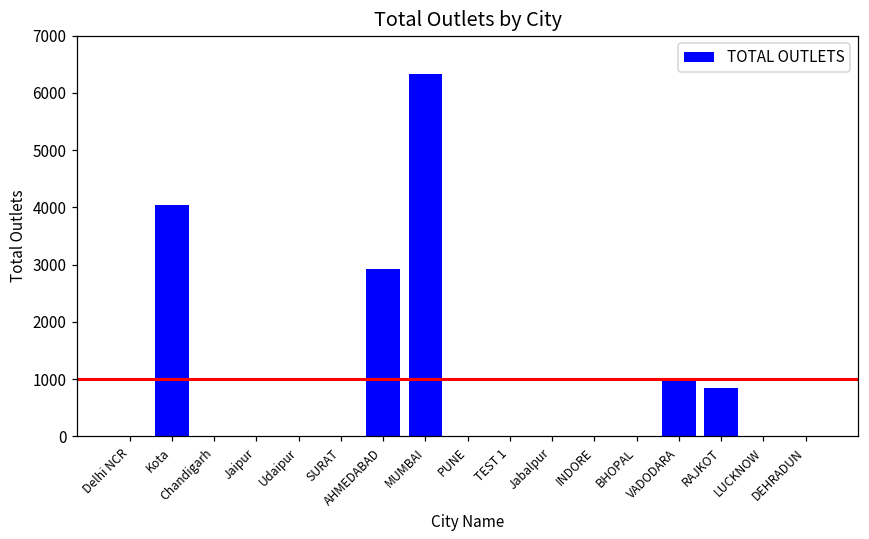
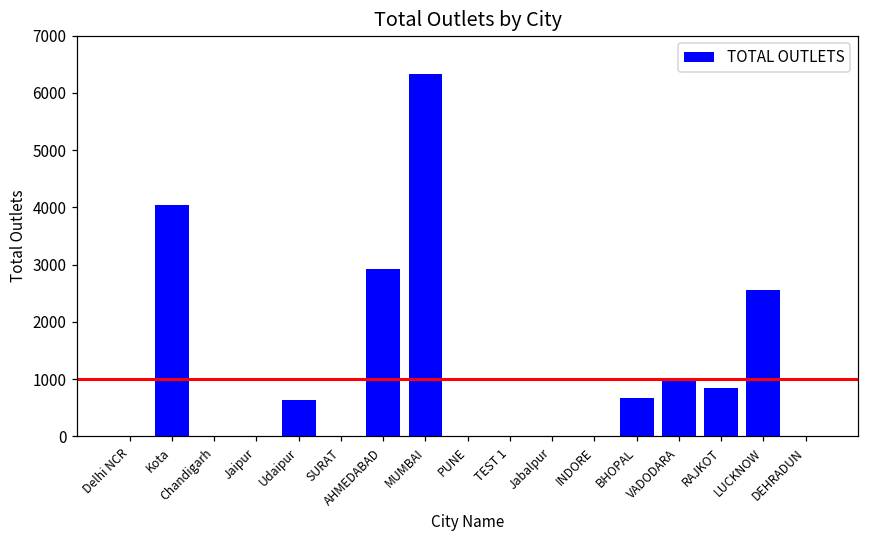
  {
    "Delhi NCR": 0,
    "Kota": 4000,
    "Chandigarh": 0,
    "Jaipur": 0,
-   "Udaipur": 0,
+   "Udaipur": 600,
    "SURAT": 0,
    "AHMEDABAD": 2900,
    "MUMBAI": 6300,
    "PUNE": 0,
    "TEST 1": 0,
    "Jabalpur": 0,
    "INDORE": 0,
-   "BHOPAL": 0,
+   "BHOPAL": 700,
    "VADODARA": 1000,
    "RAJKOT": 900,
-   "LUCKNOW": 0,
+   "LUCKNOW": 2600,
    "DEHRADUN": 0
  }
